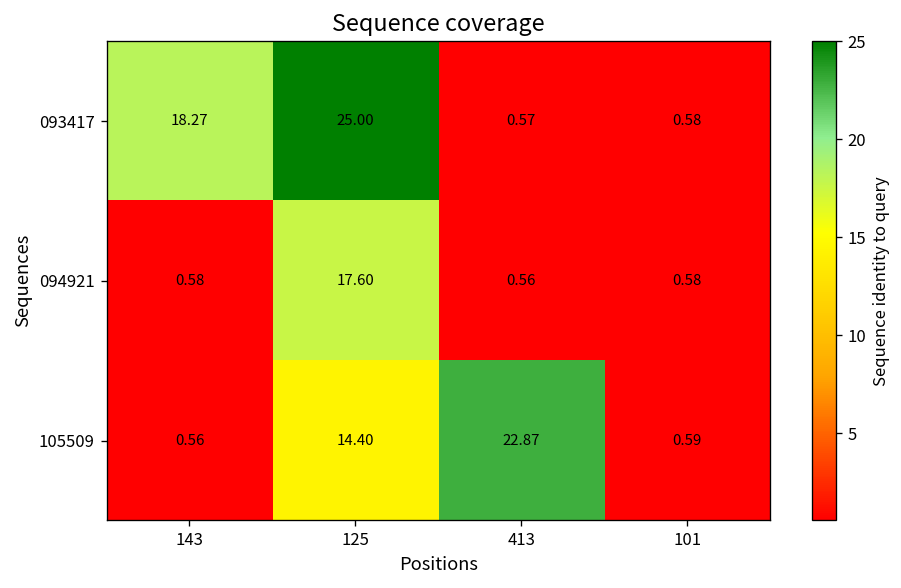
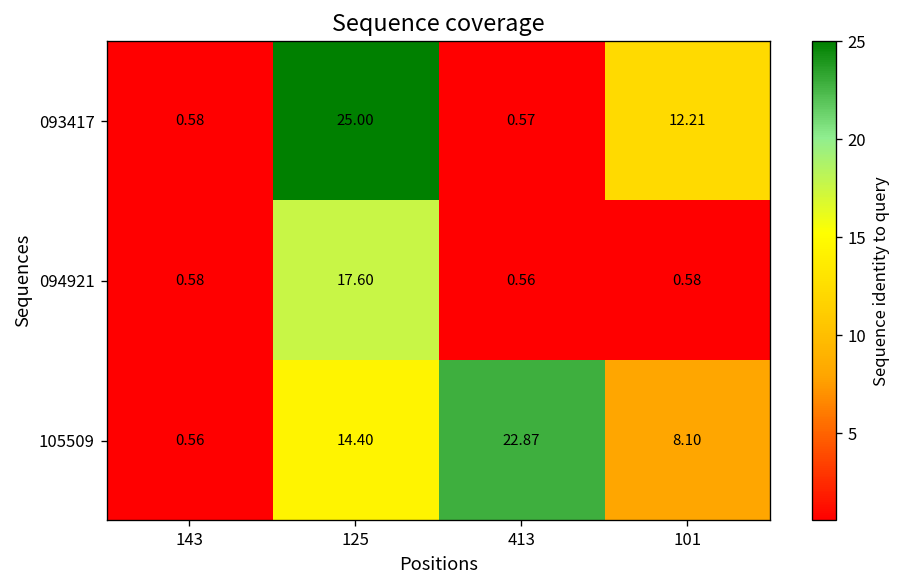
  {
    "093417": {
-     "143": 18.27,
+     "143": 0.58,
      "125": 25.00,
      "413": 0.57,
-     "101": 0.58
+     "101": 12.21
    },
    "094921": {
      "143": 0.58,
      "125": 17.60,
      "413": 0.56,
      "101": 0.58
    },
    "105509": {
      "143": 0.56,
      "125": 14.40,
      "413": 22.87,
-     "101": 0.59
+     "101": 8.10
    }
  }
